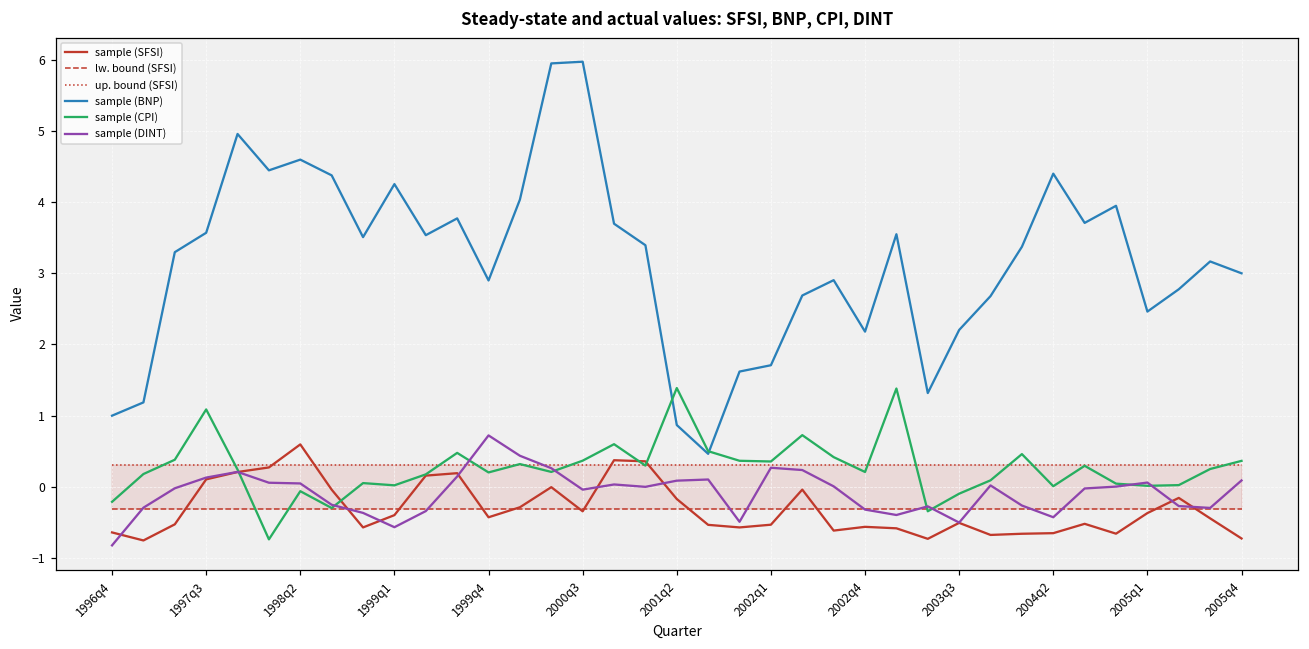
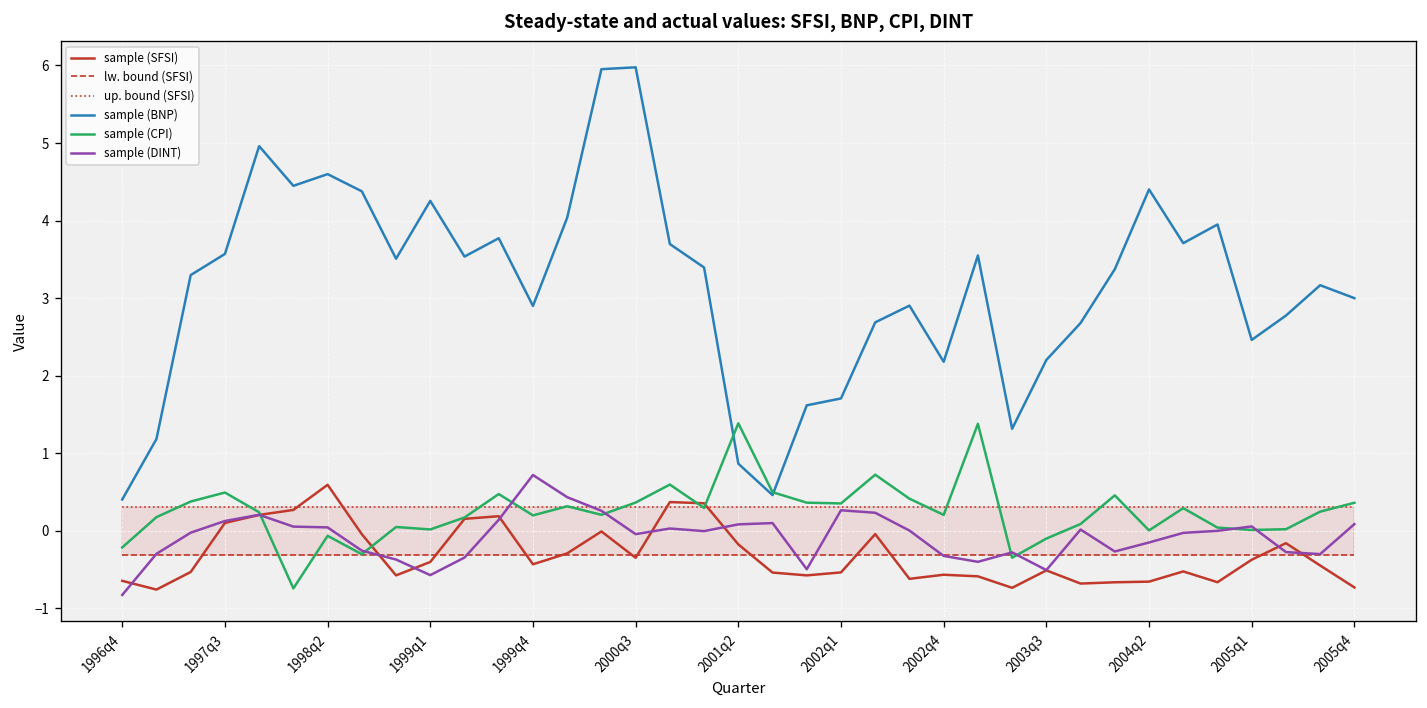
  {
    "sample (BNP)": {
-     "1996q4": 1.0,
+     "1996q4": 0.4,
      "1997q3": 3.6,
      "1998q2": 4.6,
      "1999q1": 4.3,
      "1999q4": 2.9,
      "2000q3": 6.0,
      "2001q2": 0.9,
      "2002q1": 1.7,
      "2002q4": 2.2,
      "2003q3": 2.2,
      "2004q2": 4.4,
      "2005q1": 2.5,
      "2005q4": 3.0
    },
    "sample (CPI)": {
      "1996q4": -0.2,
-     "1997q3": 1.1,
+     "1997q3": 0.5,
      "1998q2": -0.1,
      "1999q1": 0.0,
      "1999q4": 0.2,
      "2000q3": 0.4,
      "2001q2": 1.4,
      "2002q1": 0.4,
      "2002q4": 0.2,
      "2003q3": -0.1,
      "2004q2": 0.0,
      "2005q1": 0.0,
      "2005q4": 0.4
    },
    "sample (DINT)": {
      "1996q4": -0.8,
      "1998q2": 0.0,
      "1999q1": -0.6,
      "1999q4": 0.7,
      "2000q3": 0.0,
      "2001q2": 0.1,
      "2002q1": 0.3,
-     "2004q2": -0.4,
+     "2004q2": -0.2,
      "2005q1": 0.1,
      "2005q4": 0.1
    }
  }
